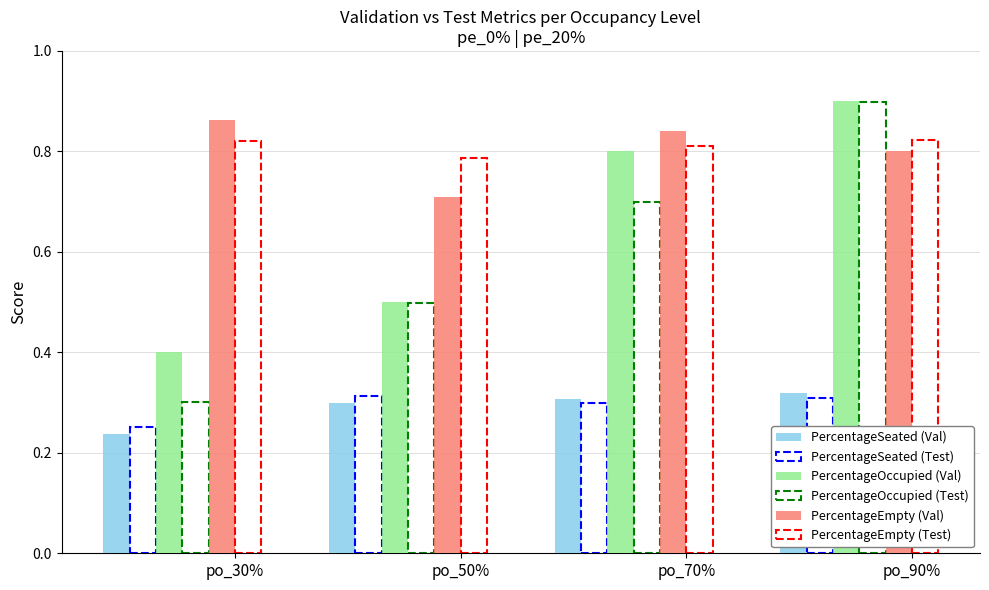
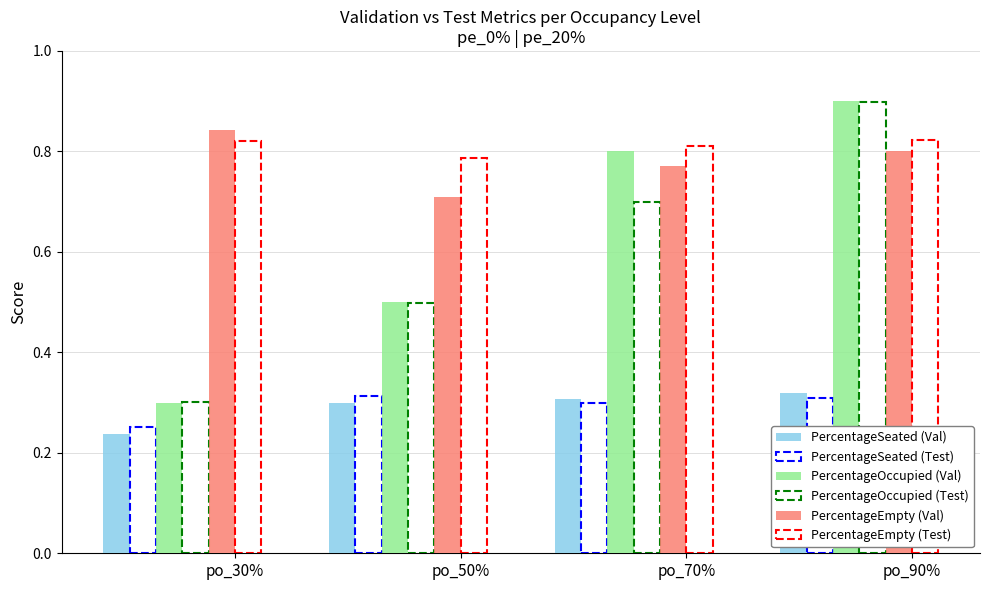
  {
    "PercentageOccupied (Val)": {
-     "po_30%": 0.4,
+     "po_30%": 0.3,
      "po_50%": 0.5,
      "po_70%": 0.8,
      "po_90%": 0.9
    },
    "PercentageEmpty (Val)": {
-     "po_30%": 0.86,
+     "po_30%": 0.84,
      "po_50%": 0.71,
-     "po_70%": 0.84,
+     "po_70%": 0.77,
      "po_90%": 0.80
    }
  }
